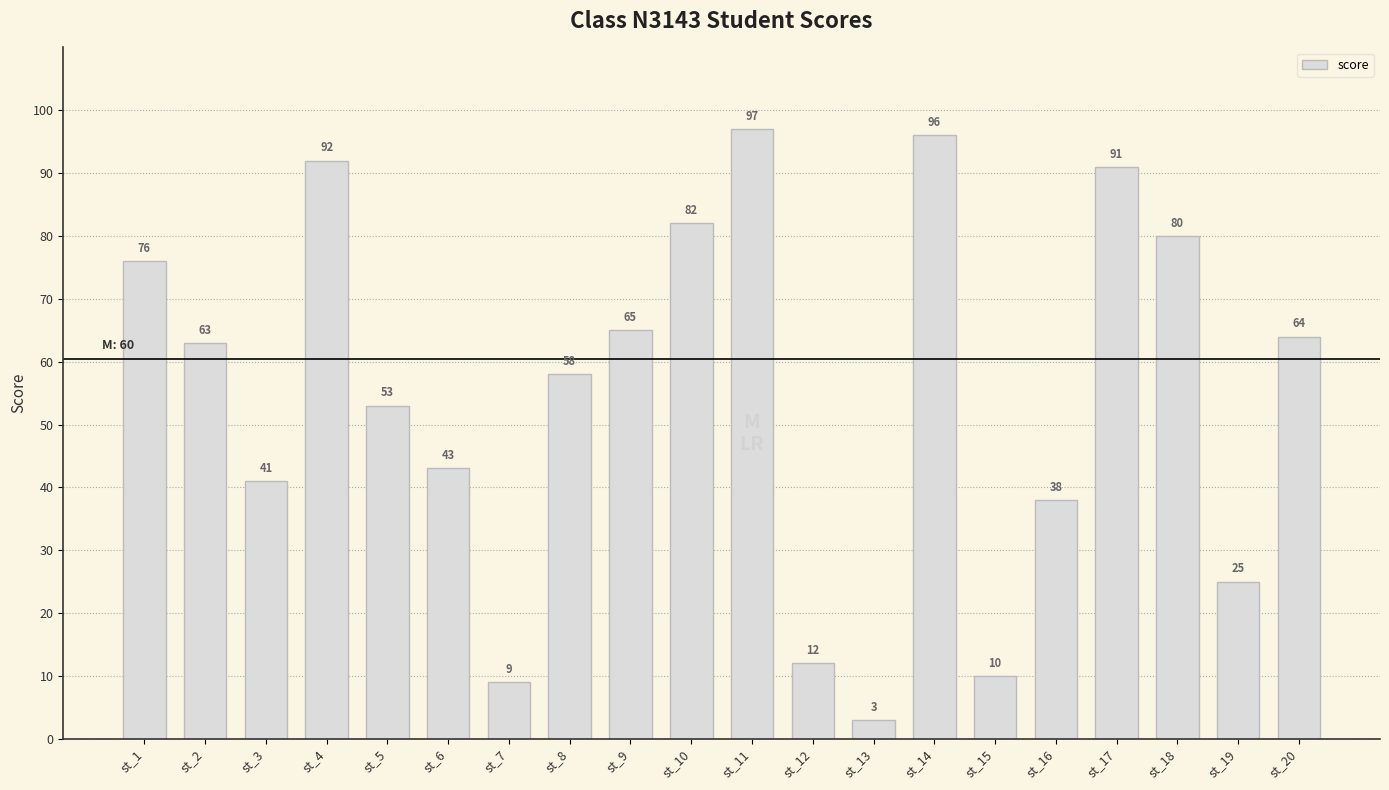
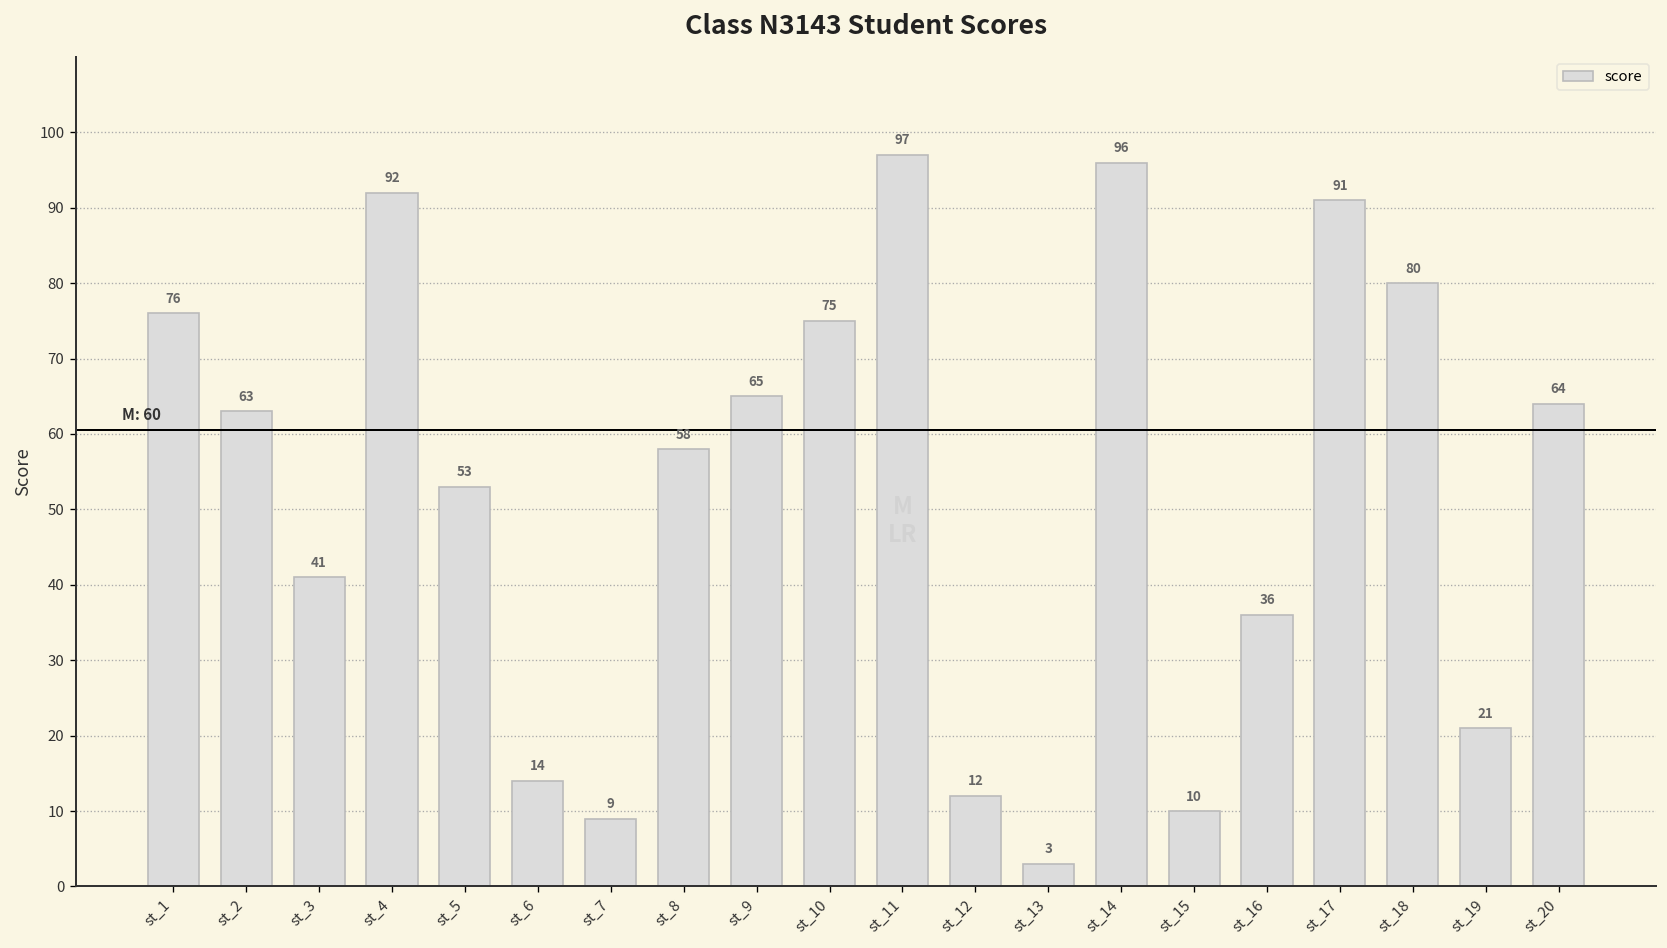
  {
    "st_1": 76,
    "st_2": 63,
    "st_3": 41,
    "st_4": 92,
    "st_5": 53,
-   "st_6": 43,
+   "st_6": 14,
    "st_7": 9,
    "st_8": 58,
    "st_9": 65,
-   "st_10": 82,
+   "st_10": 75,
    "st_11": 97,
    "st_12": 12,
    "st_13": 3,
    "st_14": 96,
    "st_15": 10,
-   "st_16": 38,
+   "st_16": 36,
    "st_17": 91,
    "st_18": 80,
-   "st_19": 25,
+   "st_19": 21,
    "st_20": 64
  }
